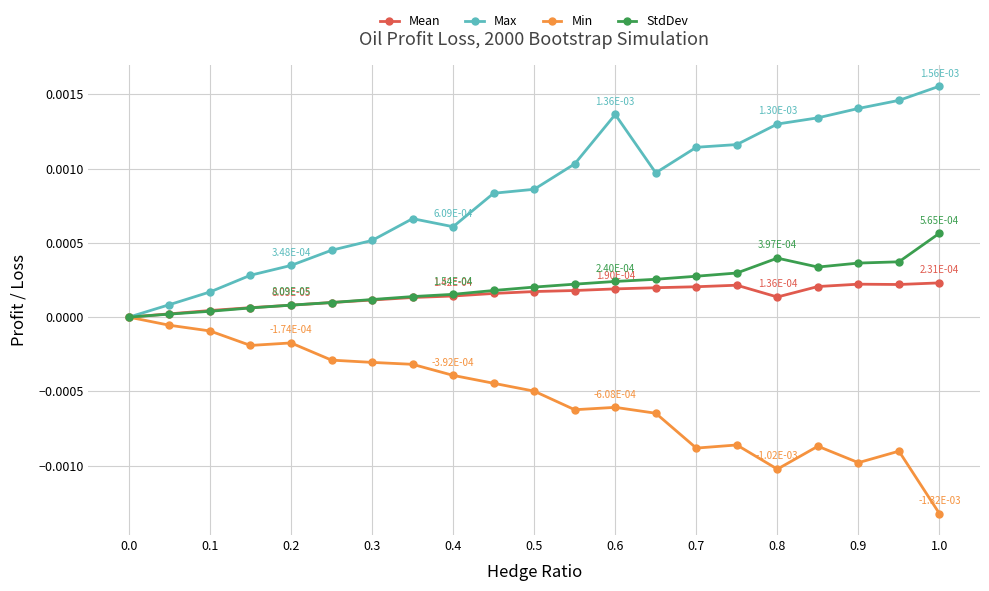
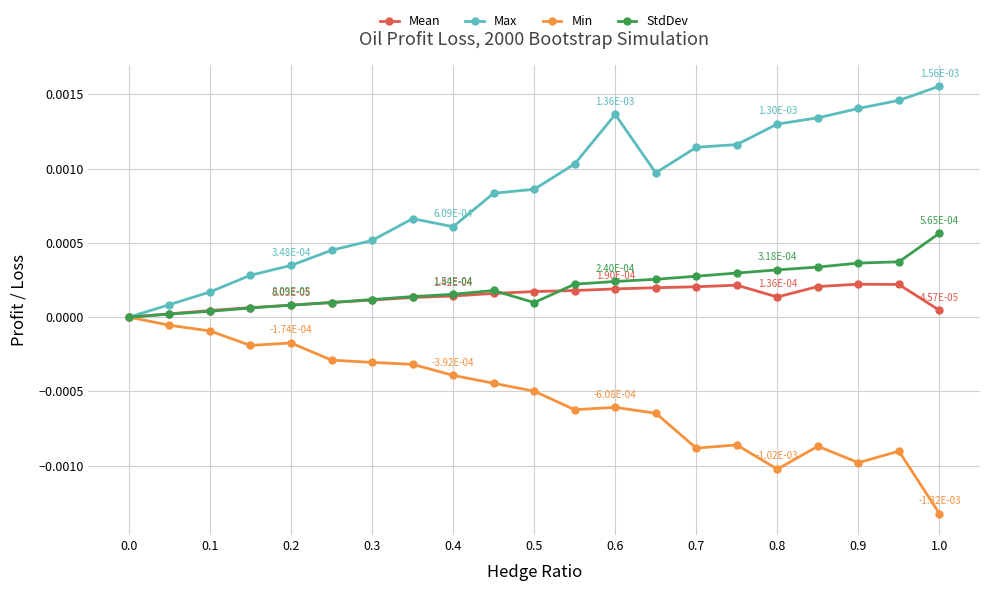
  {
    "Mean": {
      "0.8": "1.36E-04",
-     "1.0": "2.31E-04"
+     "1.0": "4.57E-05"
    },
    "Max": {
      "0.2": "3.48E-04",
      "0.4": "6.09E-04",
      "0.6": "1.36E-03",
      "0.8": "1.30E-03",
      "1.0": "1.56E-03"
    },
    "Min": {
      "0.2": "-1.74E-04",
      "0.4": "-3.92E-04",
      "0.6": "-6.08E-04",
      "0.8": "-1.02E-03",
      "1.0": "-1.32E-03"
    },
    "StdDev": {
-     "0.5": "3.97E-04",
-     "0.8": "0.00040",
+     "0.5": "3.18E-04",
+     "0.8": "0.00032",
      "1.0": "5.65E-04"
    }
  }
